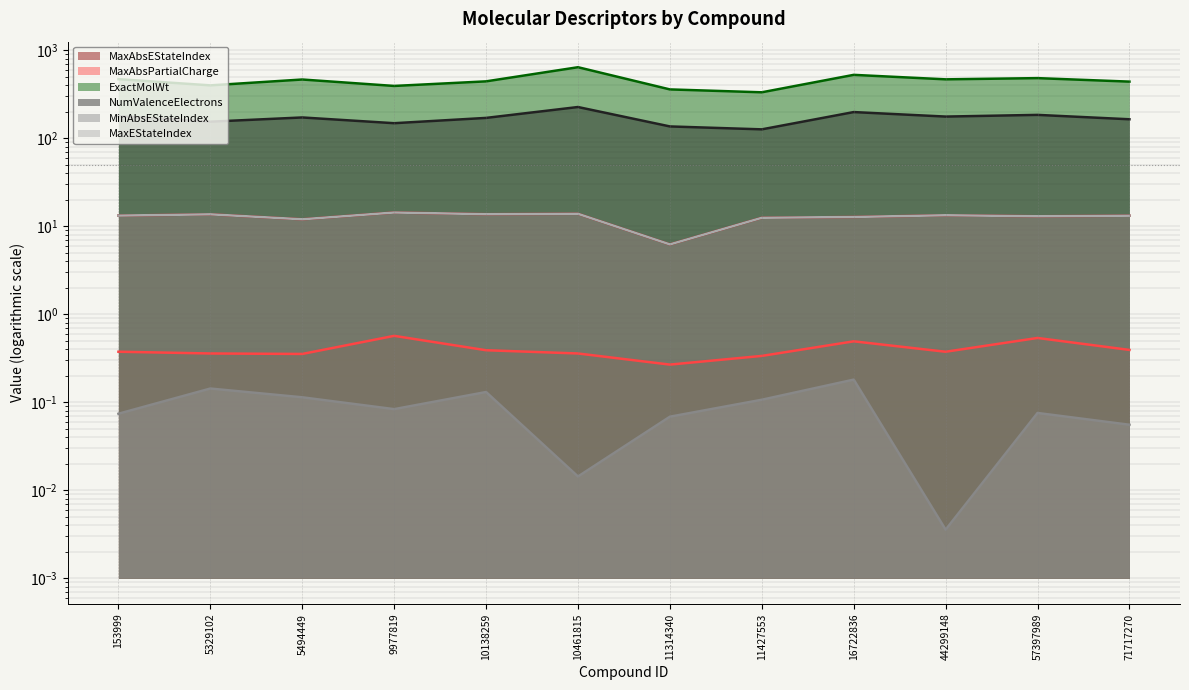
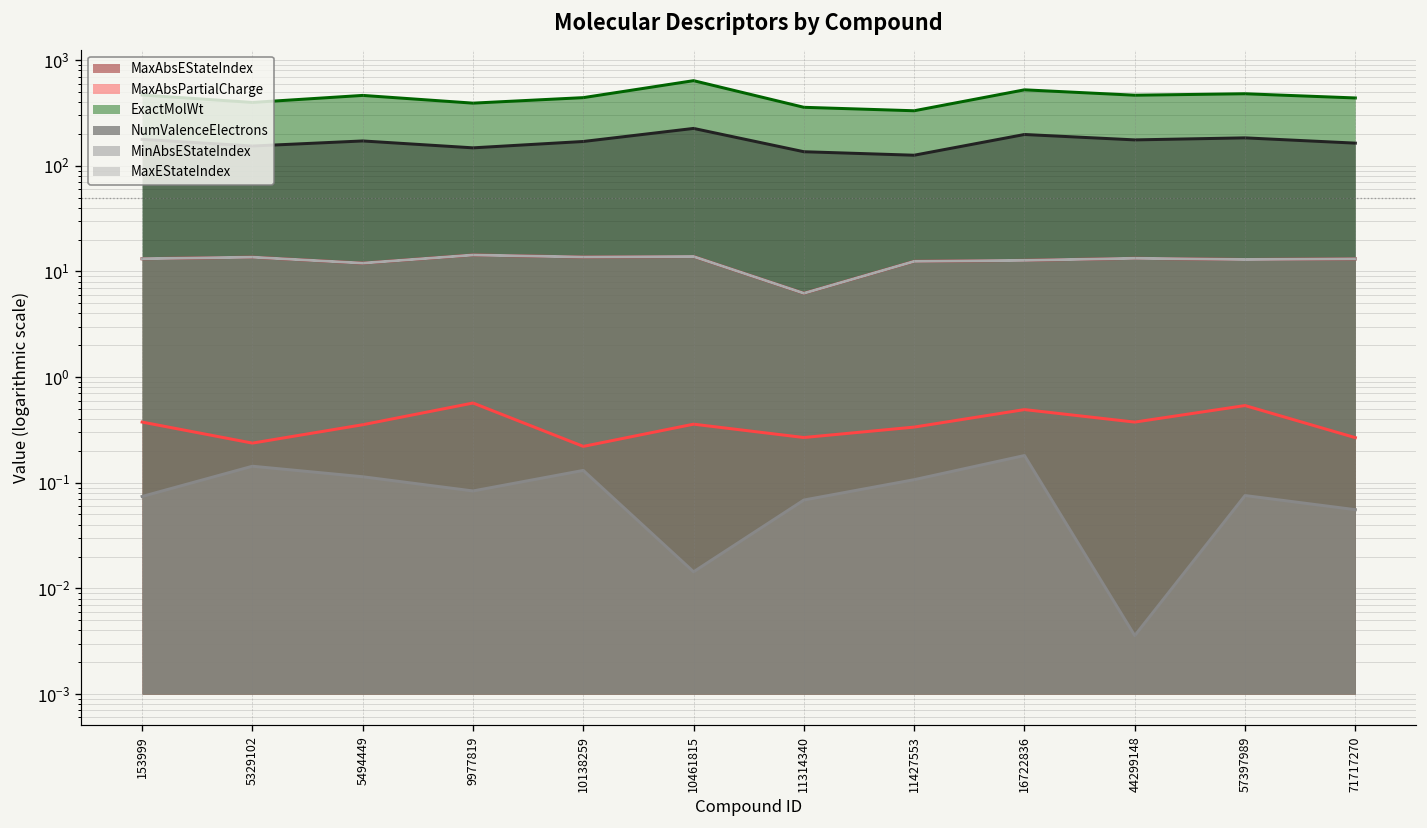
  {
    "MaxAbsPartialCharge": {
      "153999": 0.37,
-     "5329102": 0.36,
+     "5329102": 0.24,
      "5494449": 0.35,
      "9977819": 0.6,
-     "10138259": 0.4,
+     "10138259": 0.22,
      "10461815": 0.36,
      "11314340": 0.27,
      "11427553": 0.34,
      "16722836": 0.5,
      "44299148": 0.37,
      "57397989": 0.5,
-     "71717270": 0.4
+     "71717270": 0.27
    }
  }
